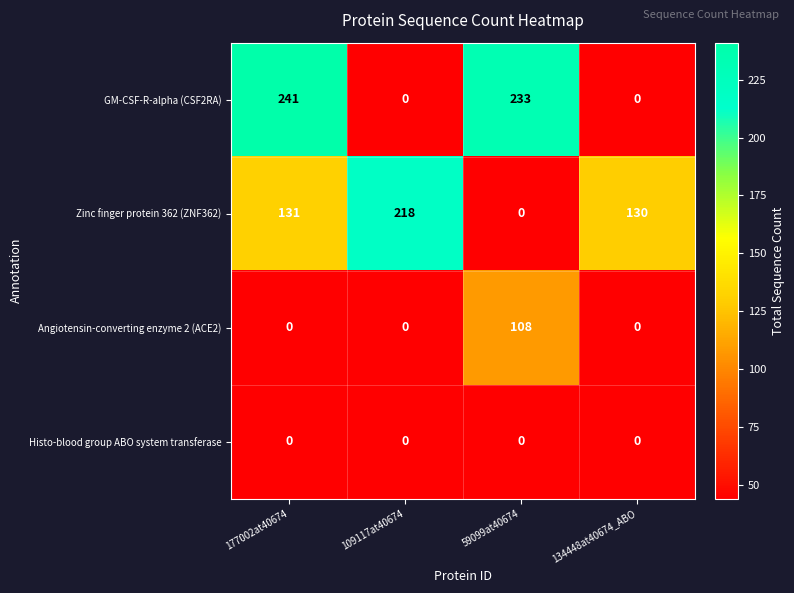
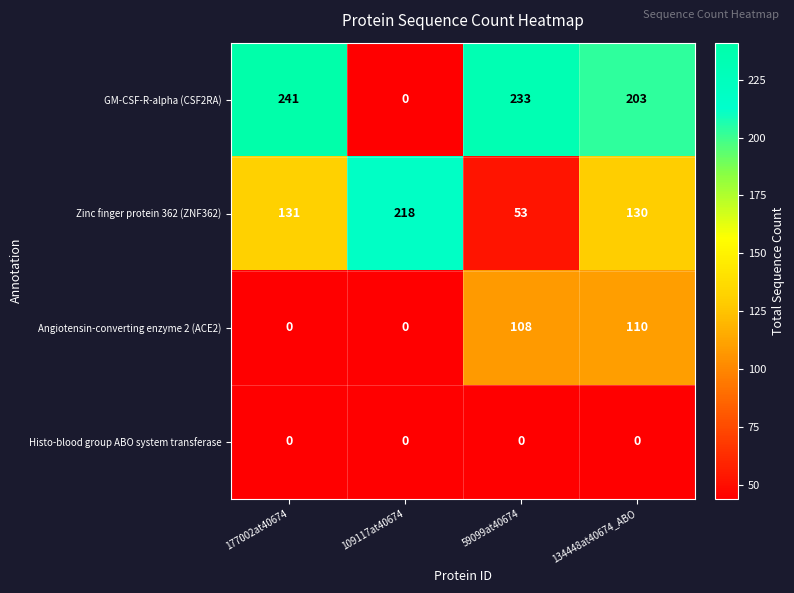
  {
    "GM-CSF-R-alpha (CSF2RA)": {
      "177002at40674": 241,
      "109117at40674": 0,
      "59099at40674": 233,
-     "134448at40674_ABO": 0
+     "134448at40674_ABO": 203
    },
    "Zinc finger protein 362 (ZNF362)": {
      "177002at40674": 131,
      "109117at40674": 218,
-     "59099at40674": 0,
+     "59099at40674": 53,
      "134448at40674_ABO": 130
    },
    "Angiotensin-converting enzyme 2 (ACE2)": {
      "177002at40674": 0,
      "109117at40674": 0,
      "59099at40674": 108,
-     "134448at40674_ABO": 0
+     "134448at40674_ABO": 110
    },
    "Histo-blood group ABO system transferase": {
      "177002at40674": 0,
      "109117at40674": 0,
      "59099at40674": 0,
      "134448at40674_ABO": 0
    }
  }
